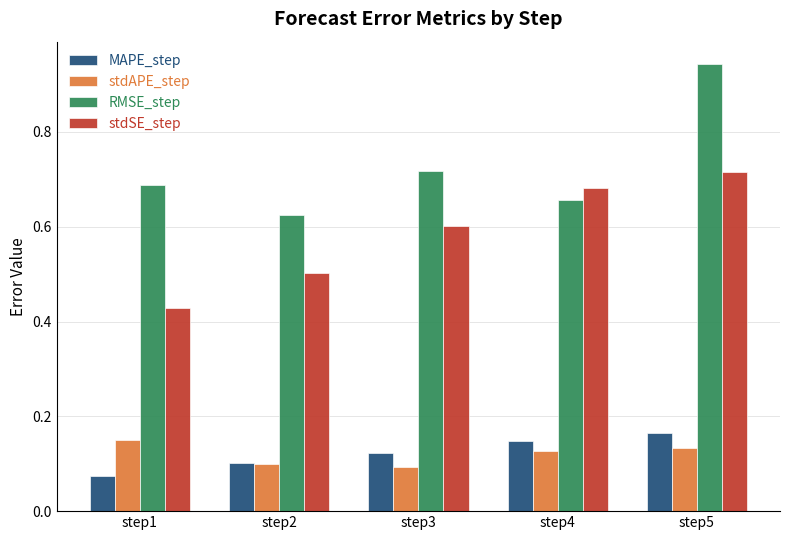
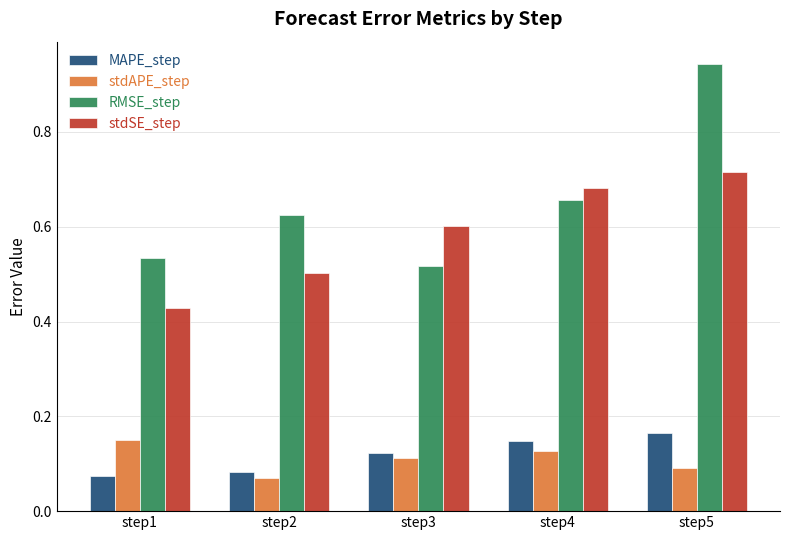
  {
    "MAPE_step": {
      "step1": 0.07,
-     "step2": 0.10,
+     "step2": 0.08,
      "step3": 0.12,
      "step4": 0.15,
      "step5": 0.17
    },
    "stdAPE_step": {
      "step1": 0.15,
-     "step2": 0.10,
-     "step3": 0.09,
+     "step2": 0.07,
+     "step3": 0.11,
      "step4": 0.13,
-     "step5": 0.13
+     "step5": 0.09
    },
    "RMSE_step": {
-     "step1": 0.69,
+     "step1": 0.53,
      "step2": 0.63,
-     "step3": 0.72,
+     "step3": 0.52,
      "step4": 0.66,
      "step5": 0.94
    },
    "stdSE_step": {
      "step1": 0.43,
      "step2": 0.50,
      "step3": 0.60,
      "step4": 0.68,
      "step5": 0.72
    }
  }
